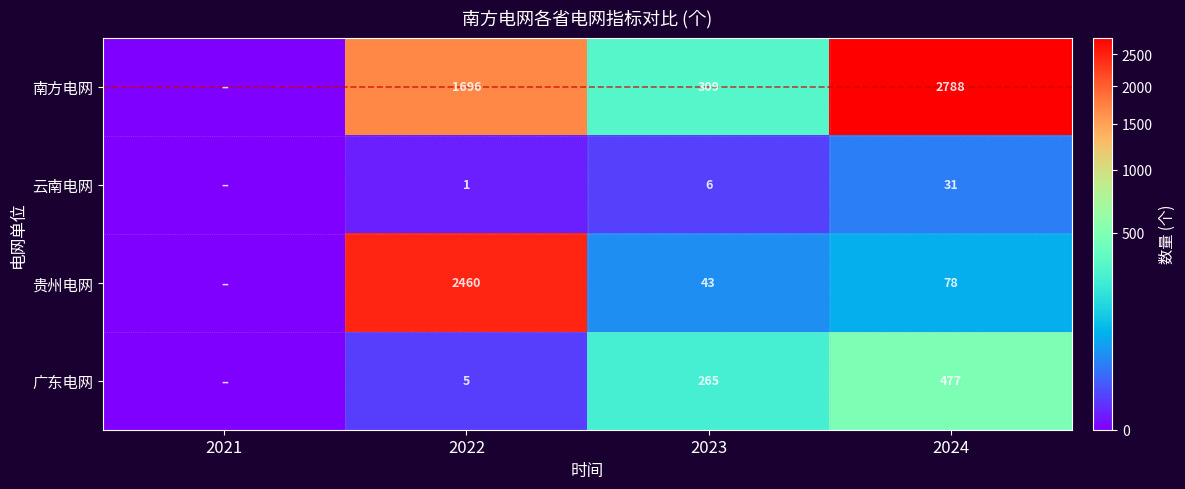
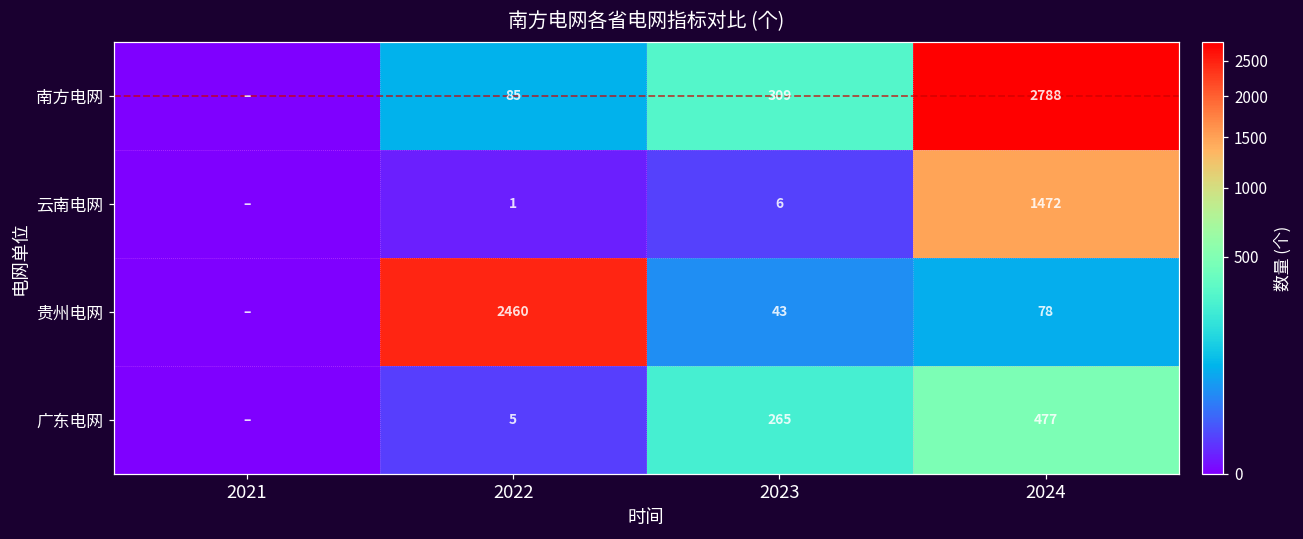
  {
    "南方电网": {
-     "2022": 1696,
+     "2022": 85,
      "2023": 309,
      "2024": 2788
    },
    "云南电网": {
      "2022": 1,
      "2023": 6,
-     "2024": 31
+     "2024": 1472
    },
    "贵州电网": {
      "2022": 2460,
      "2023": 43,
      "2024": 78
    },
    "广东电网": {
      "2022": 5,
      "2023": 265,
      "2024": 477
    }
  }
